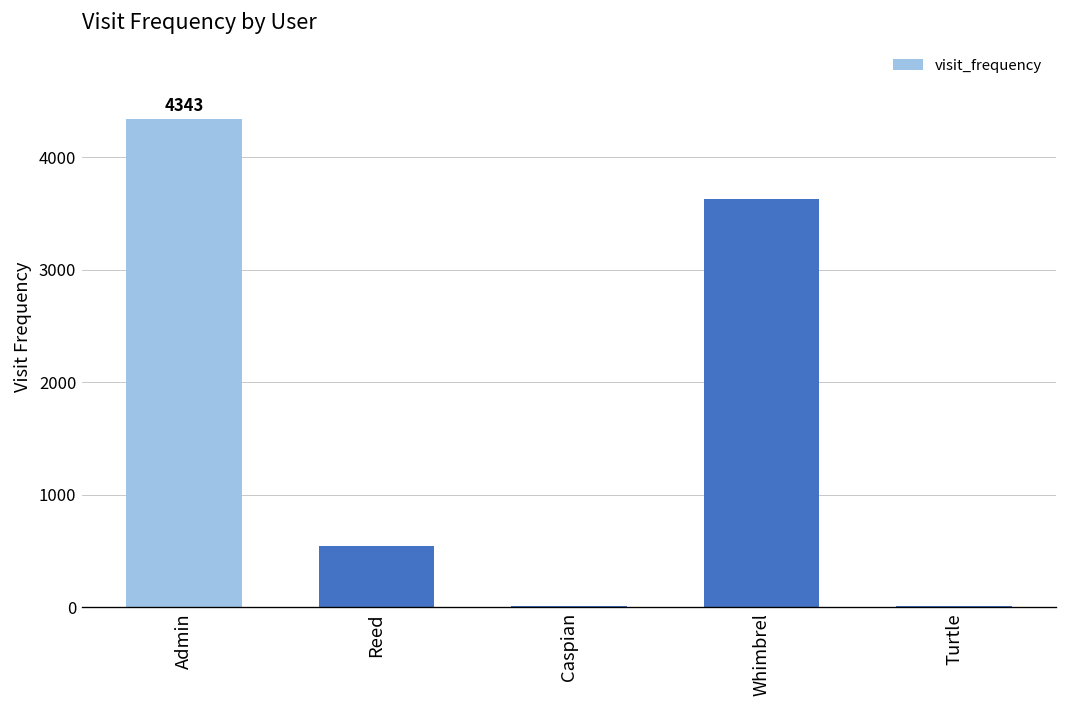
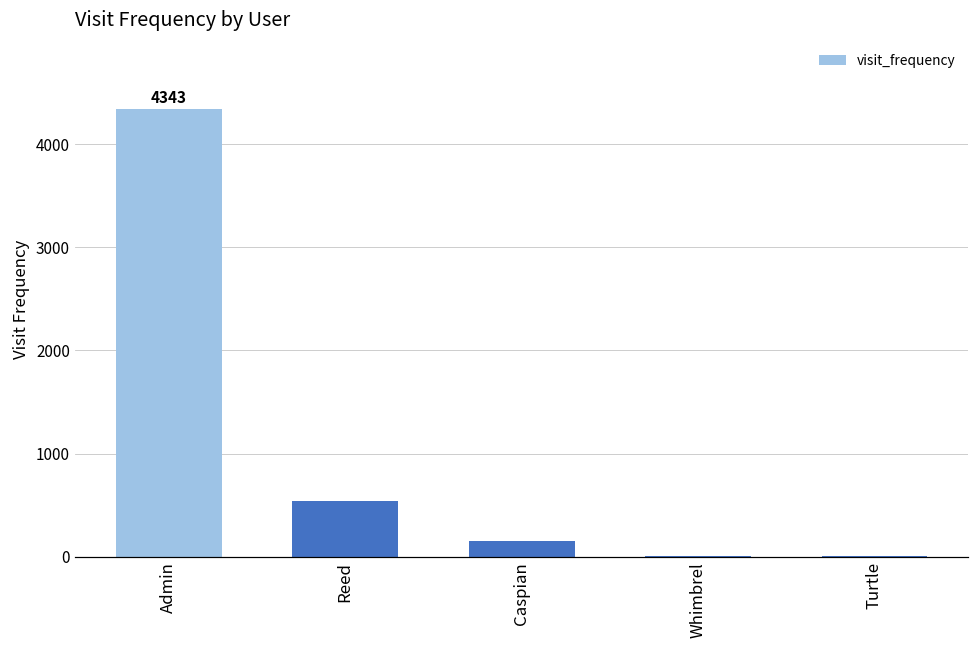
  {
    "Reed": 500,
-   "Caspian": 0,
-   "Whimbrel": 3600
+   "Caspian": 200,
+   "Whimbrel": 0
  }
